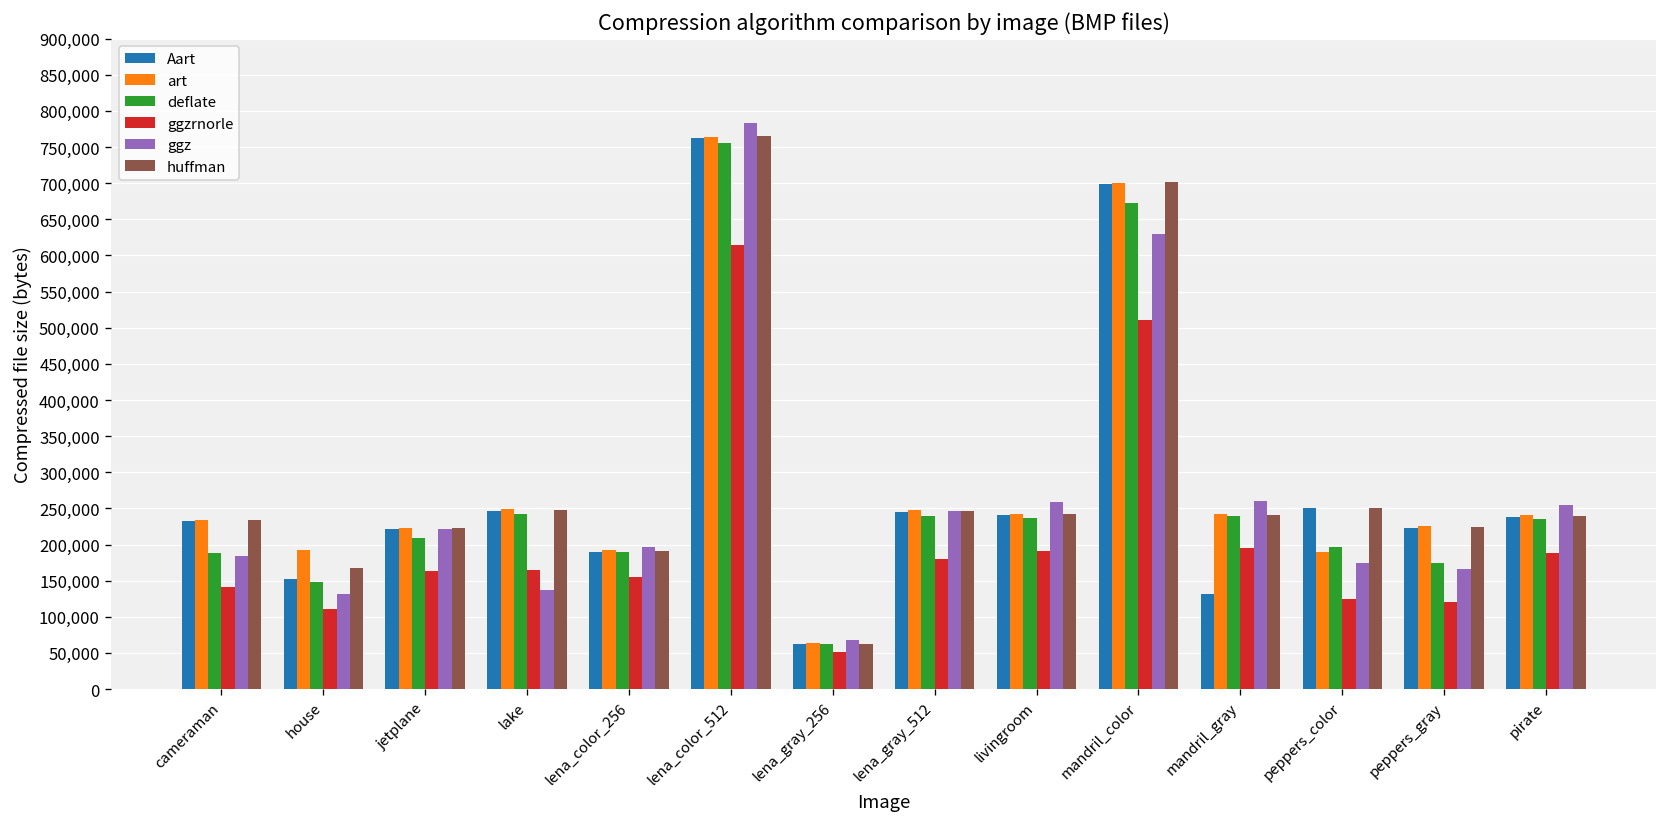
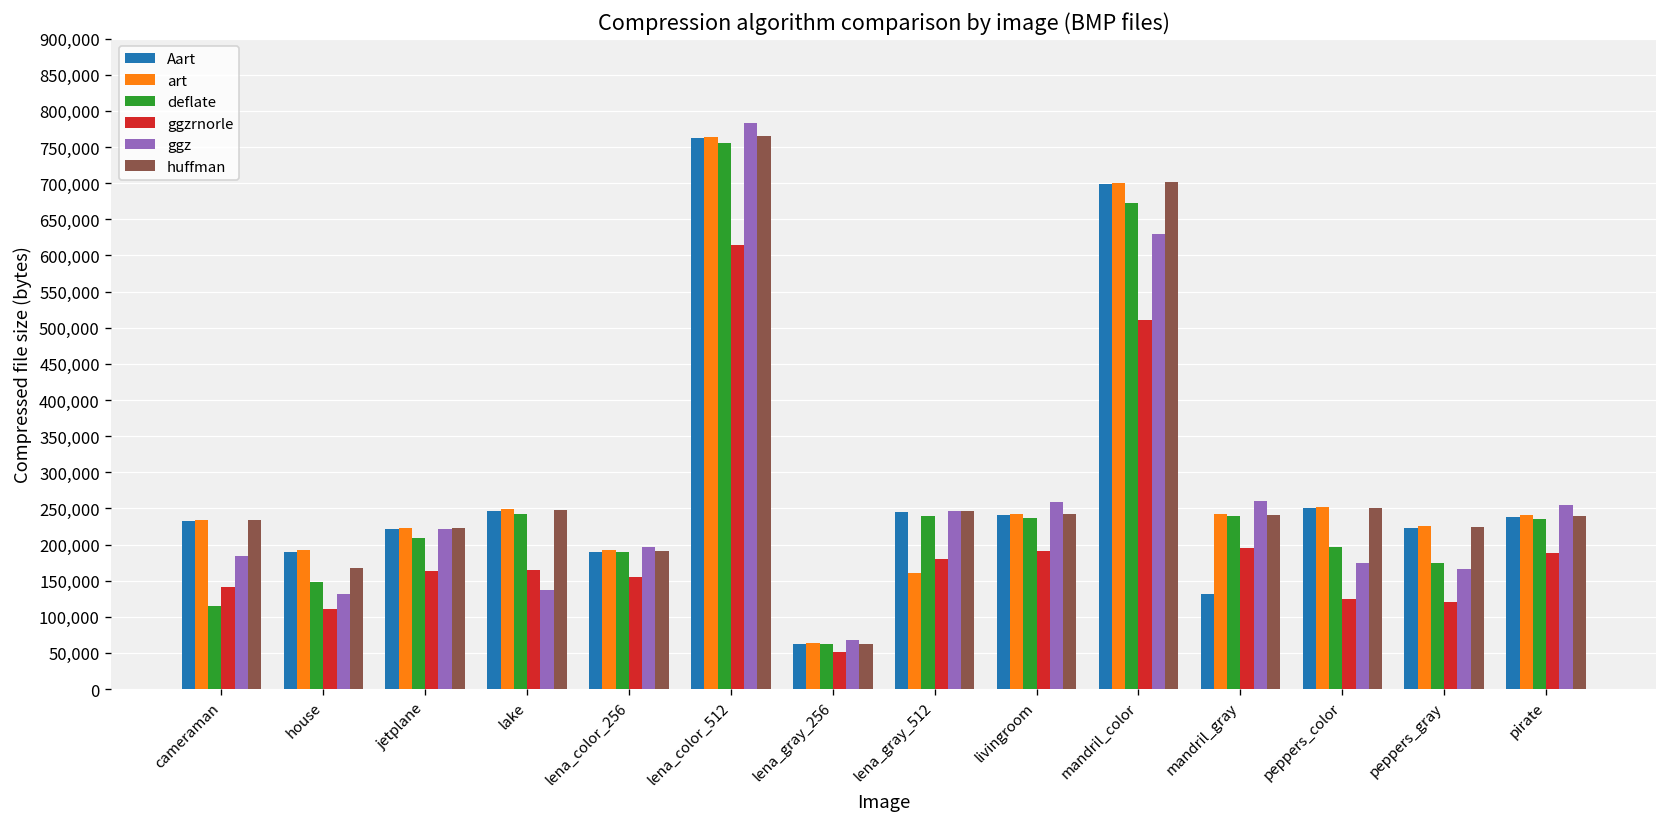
  {
    "Aart": {
      "cameraman": "230,000",
-     "house": "150,000",
+     "house": "190,000",
      "jetplane": "220,000",
      "lake": "250,000",
      "lena_color_256": "190,000",
      "lena_color_512": "760,000",
      "lena_gray_256": "60,000",
      "lena_gray_512": "250,000",
      "livingroom": "240,000",
      "mandril_color": "700,000",
      "mandril_gray": "130,000",
      "peppers_color": "250,000",
      "peppers_gray": "220,000",
      "pirate": "240,000"
    },
    "art": {
      "cameraman": "230,000",
      "house": "190,000",
      "jetplane": "220,000",
      "lake": "250,000",
      "lena_color_256": "190,000",
      "lena_color_512": "760,000",
      "lena_gray_256": "60,000",
-     "lena_gray_512": "250,000",
+     "lena_gray_512": "160,000",
      "livingroom": "240,000",
      "mandril_color": "700,000",
      "mandril_gray": "240,000",
-     "peppers_color": "190,000",
+     "peppers_color": "250,000",
      "peppers_gray": "230,000",
      "pirate": "240,000"
    },
    "deflate": {
-     "cameraman": "190,000",
+     "cameraman": "110,000",
      "house": "150,000",
      "jetplane": "210,000",
      "lake": "240,000",
      "lena_color_256": "190,000",
      "lena_color_512": "760,000",
      "lena_gray_256": "60,000",
      "lena_gray_512": "240,000",
      "livingroom": "240,000",
      "mandril_color": "670,000",
      "mandril_gray": "240,000",
      "peppers_color": "200,000",
      "peppers_gray": "170,000",
      "pirate": "230,000"
    },
    "ggzrnorle": {
      "cameraman": "140,000",
      "house": "110,000",
      "jetplane": "160,000",
      "lake": "160,000",
      "lena_color_256": "160,000",
      "lena_color_512": "610,000",
      "lena_gray_256": "50,000",
      "lena_gray_512": "180,000",
      "livingroom": "190,000",
      "mandril_color": "510,000",
      "mandril_gray": "190,000",
      "peppers_color": "120,000",
      "peppers_gray": "120,000",
      "pirate": "190,000"
    },
    "ggz": {
      "cameraman": "180,000",
      "house": "130,000",
      "jetplane": "220,000",
      "lake": "140,000",
      "lena_color_256": "200,000",
      "lena_color_512": "780,000",
      "lena_gray_256": "70,000",
      "lena_gray_512": "250,000",
      "livingroom": "260,000",
      "mandril_color": "630,000",
      "mandril_gray": "260,000",
      "peppers_color": "170,000",
      "peppers_gray": "170,000",
      "pirate": "250,000"
    },
    "huffman": {
      "cameraman": "230,000",
      "house": "170,000",
      "jetplane": "220,000",
      "lake": "250,000",
      "lena_color_256": "190,000",
      "lena_color_512": "770,000",
      "lena_gray_256": "60,000",
      "lena_gray_512": "250,000",
      "livingroom": "240,000",
      "mandril_color": "700,000",
      "mandril_gray": "240,000",
      "peppers_color": "250,000",
      "peppers_gray": "220,000",
      "pirate": "240,000"
    }
  }
